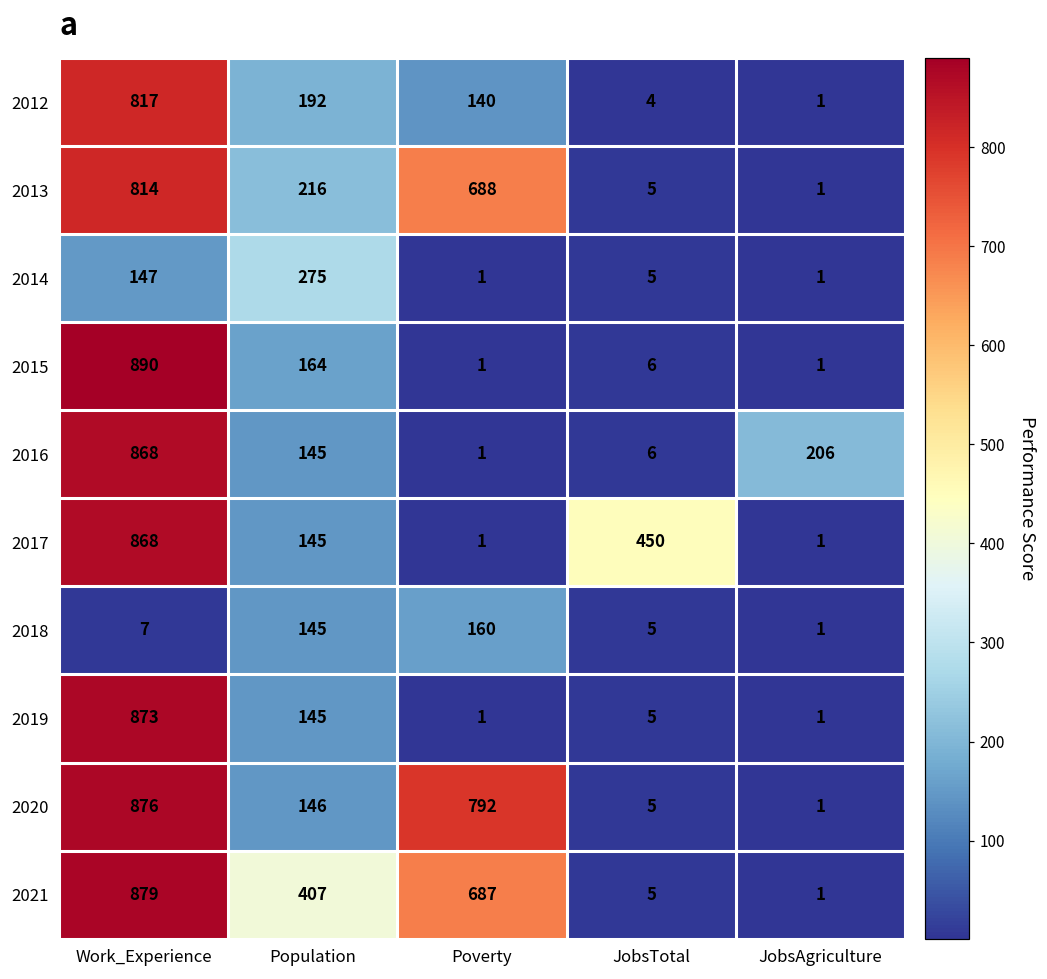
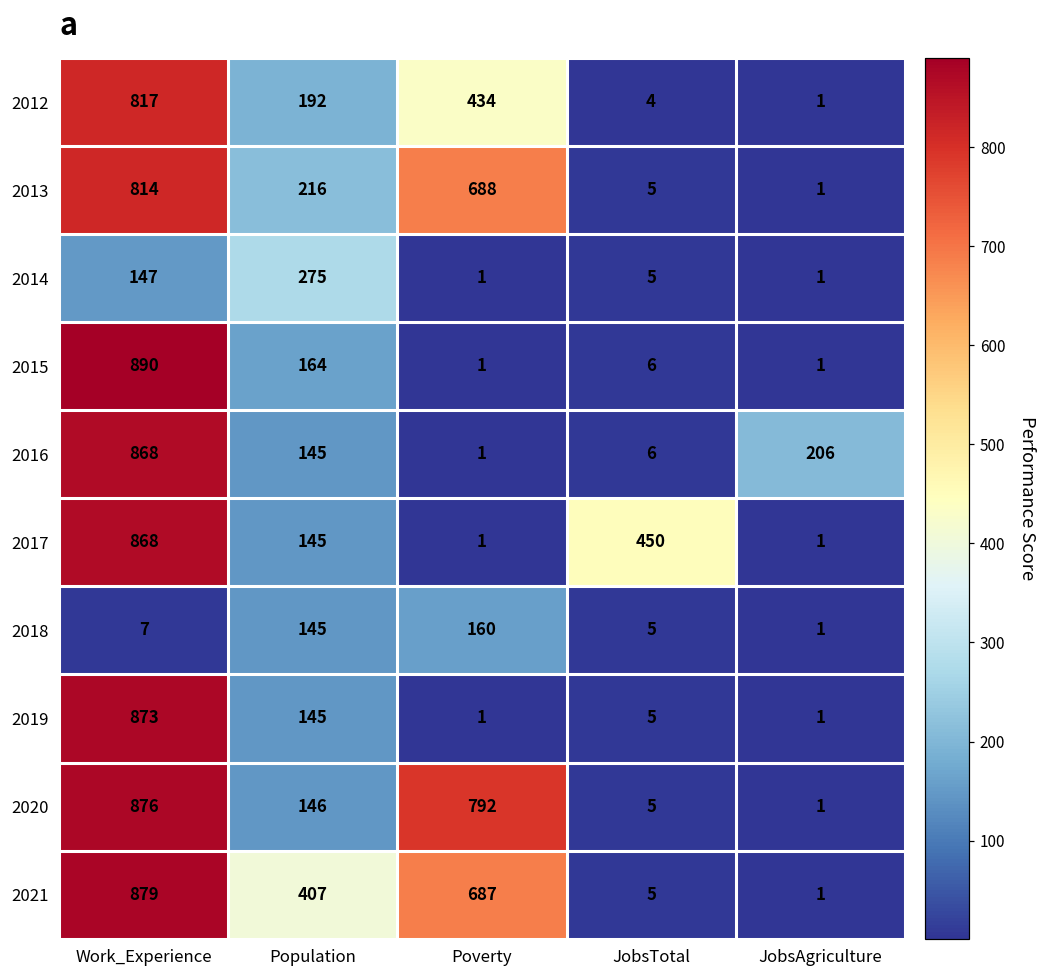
  {
    "2012": {
      "Work_Experience": 817,
      "Population": 192,
-     "Poverty": 140,
+     "Poverty": 434,
      "JobsTotal": 4,
      "JobsAgriculture": 1
    },
    "2013": {
      "Work_Experience": 814,
      "Population": 216,
      "Poverty": 688,
      "JobsTotal": 5,
      "JobsAgriculture": 1
    },
    "2014": {
      "Work_Experience": 147,
      "Population": 275,
      "Poverty": 1,
      "JobsTotal": 5,
      "JobsAgriculture": 1
    },
    "2015": {
      "Work_Experience": 890,
      "Population": 164,
      "Poverty": 1,
      "JobsTotal": 6,
      "JobsAgriculture": 1
    },
    "2016": {
      "Work_Experience": 868,
      "Population": 145,
      "Poverty": 1,
      "JobsTotal": 6,
      "JobsAgriculture": 206
    },
    "2017": {
      "Work_Experience": 868,
      "Population": 145,
      "Poverty": 1,
      "JobsTotal": 450,
      "JobsAgriculture": 1
    },
    "2018": {
      "Work_Experience": 7,
      "Population": 145,
      "Poverty": 160,
      "JobsTotal": 5,
      "JobsAgriculture": 1
    },
    "2019": {
      "Work_Experience": 873,
      "Population": 145,
      "Poverty": 1,
      "JobsTotal": 5,
      "JobsAgriculture": 1
    },
    "2020": {
      "Work_Experience": 876,
      "Population": 146,
      "Poverty": 792,
      "JobsTotal": 5,
      "JobsAgriculture": 1
    },
    "2021": {
      "Work_Experience": 879,
      "Population": 407,
      "Poverty": 687,
      "JobsTotal": 5,
      "JobsAgriculture": 1
    }
  }
